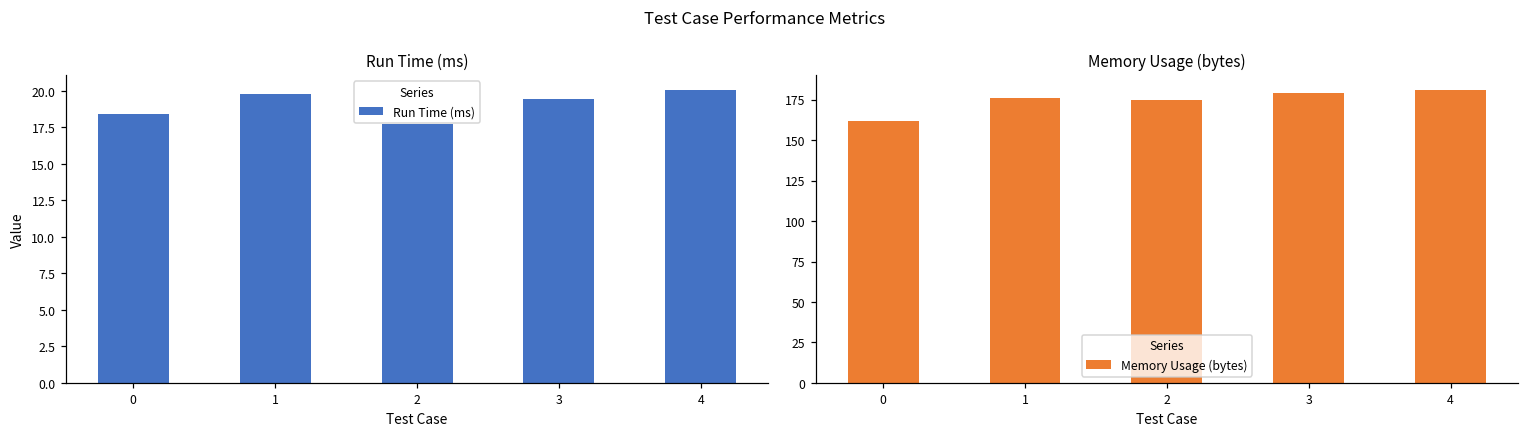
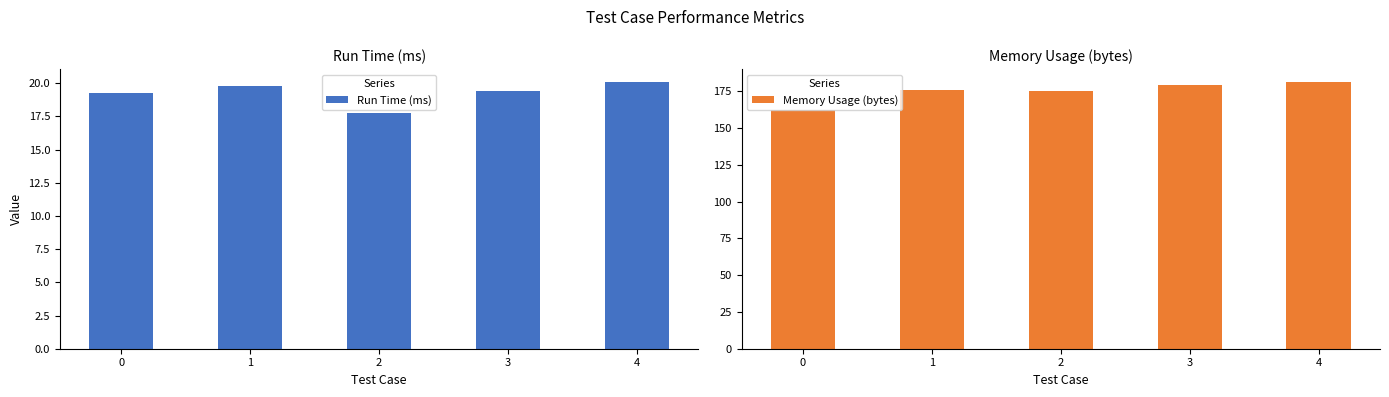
  {
    "Run Time (ms)": {
-     "0": 18.4,
+     "0": 19.3,
      "1": 19.8,
      "2": 17.7,
      "3": 19.4,
      "4": 20.1
    },
    "Memory Usage (bytes)": {
      "0": 162,
      "1": 176,
      "2": 175,
      "3": 179,
      "4": 181
    }
  }
